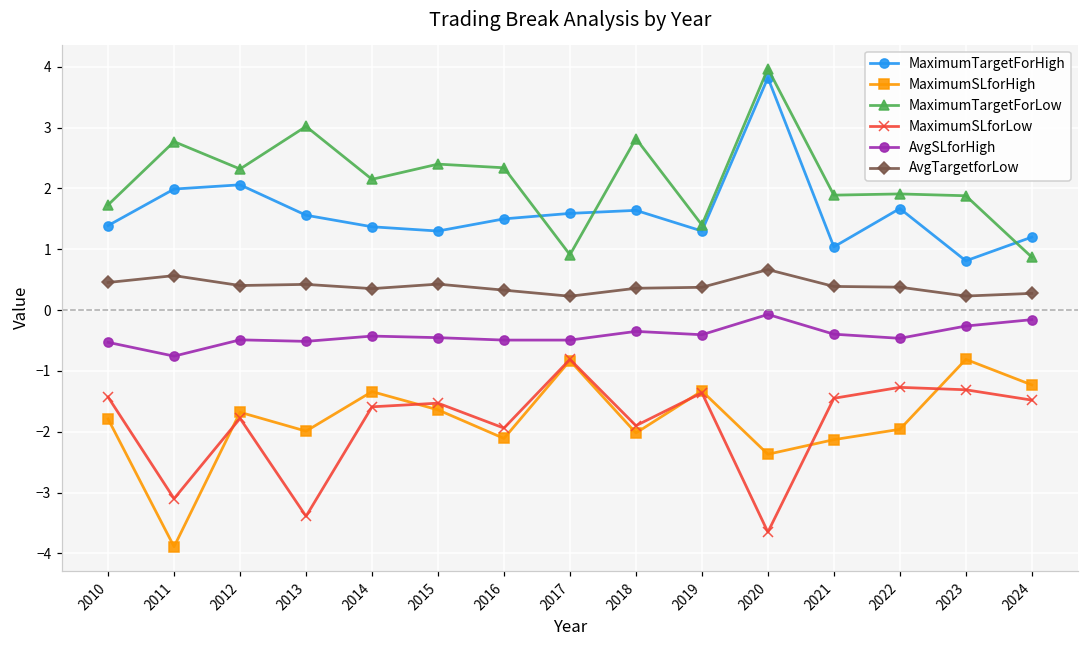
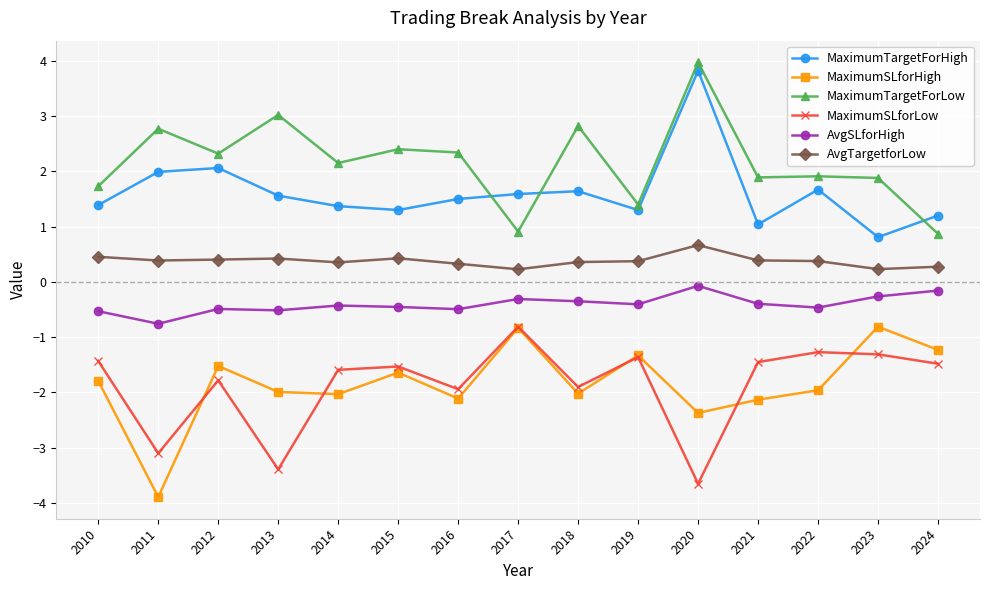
  {
    "MaximumTargetForHigh": {
      "2010": 1.4,
      "2011": 2.0,
      "2012": 2.1,
      "2013": 1.6,
      "2014": 1.4,
      "2015": 1.3,
      "2016": 1.5,
      "2017": 1.6,
      "2018": 1.6,
      "2019": 1.3,
      "2020": 3.8,
      "2021": 1.0,
      "2022": 1.7,
      "2023": 0.8,
      "2024": 1.2
    },
    "MaximumSLforHigh": {
      "2010": -1.8,
      "2011": -3.9,
-     "2012": -1.7,
+     "2012": -1.5,
      "2013": -2.0,
-     "2014": -1.3,
+     "2014": -2.0,
      "2015": -1.6,
      "2016": -2.1,
      "2018": -2.0,
      "2020": -2.4,
      "2021": -2.1,
      "2022": -2.0,
      "2023": -0.8,
      "2024": -1.2
    },
    "MaximumTargetForLow": {
      "2010": 1.7,
      "2011": 2.8,
      "2012": 2.3,
      "2013": 3.0,
      "2014": 2.2,
      "2015": 2.4,
      "2016": 2.3,
      "2017": 0.9,
      "2018": 2.8,
      "2019": 1.4,
      "2020": 4.0,
      "2021": 1.9,
      "2022": 1.9,
      "2023": 1.9,
      "2024": 0.9
    },
    "MaximumSLforLow": {
      "2010": -1.4,
      "2011": -3.1,
      "2012": -1.8,
      "2013": -3.4,
      "2014": -1.6,
      "2015": -1.5,
      "2016": -1.9,
      "2018": -1.9,
      "2020": -3.7,
      "2021": -1.5,
      "2022": -1.3,
      "2023": -1.3,
      "2024": -1.5
    },
    "AvgSLforHigh": {
      "2010": -0.5,
      "2011": -0.8,
      "2012": -0.5,
      "2013": -0.5,
      "2014": -0.4,
      "2015": -0.5,
      "2016": -0.5,
-     "2017": -0.5,
+     "2017": -0.3,
      "2018": -0.4,
      "2019": -0.4,
      "2020": -0.1,
      "2021": -0.4,
      "2022": -0.5,
      "2023": -0.3,
      "2024": -0.2
    },
    "AvgTargetforLow": {
      "2010": 0.5,
-     "2011": 0.6,
+     "2011": 0.4,
      "2012": 0.4,
      "2013": 0.4,
      "2014": 0.4,
      "2015": 0.4,
      "2016": 0.3,
      "2017": 0.2,
      "2018": 0.4,
      "2019": 0.4,
      "2020": 0.7,
      "2021": 0.4,
      "2022": 0.4,
      "2023": 0.2,
      "2024": 0.3
    }
  }
